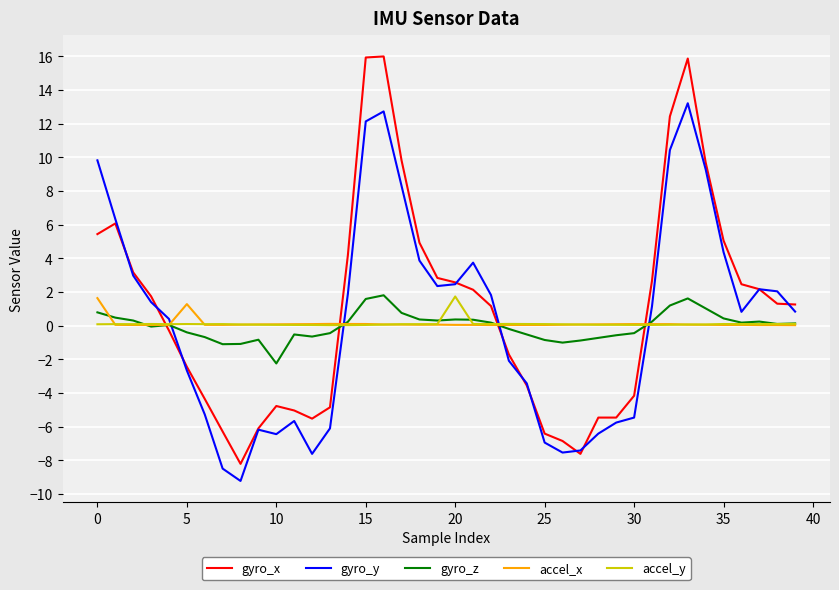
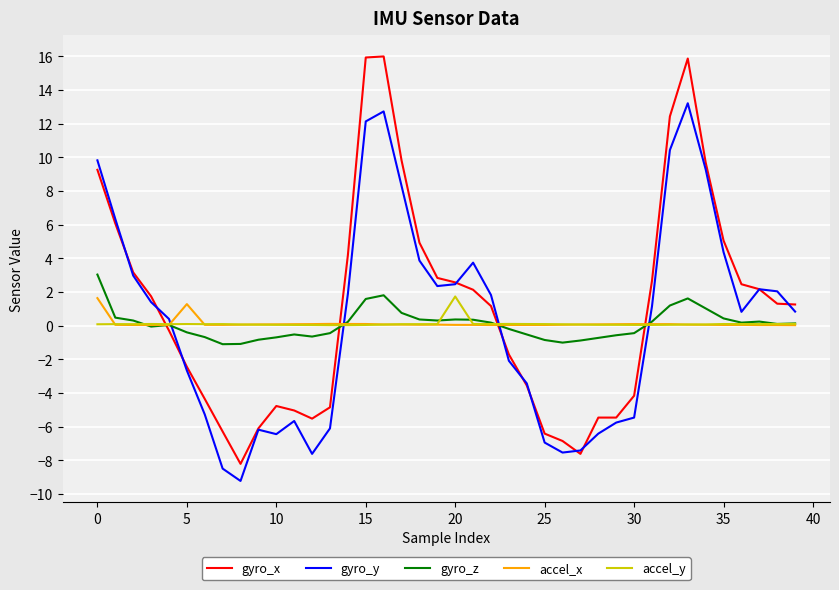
  {
    "gyro_x": {
-     "0": 5.4,
+     "0": 9.3,
      "5": -2.5,
      "10": -4.8,
      "15": 15.9,
      "25": -6.4,
      "30": -4.2,
      "35": 5.0
    },
    "gyro_y": {
      "0": 9.8,
      "5": -2.7,
      "10": -6.5,
      "15": 12.1,
      "25": -7.0,
      "30": -5.5,
      "35": 4.4
    },
    "gyro_z": {
-     "0": 0.8,
+     "0": 3.0,
      "5": -0.4,
-     "10": -2.3,
+     "10": -0.7,
      "15": 1.6,
      "20": 0.4,
      "25": -0.9,
      "30": -0.5,
      "35": 0.4
    },
    "accel_x": {
      "0": 1.6,
      "5": 1.3,
      "20": 0.0
    },
    "accel_y": {
      "0": 0.1,
      "5": 0.1,
      "20": 1.7
    }
  }
